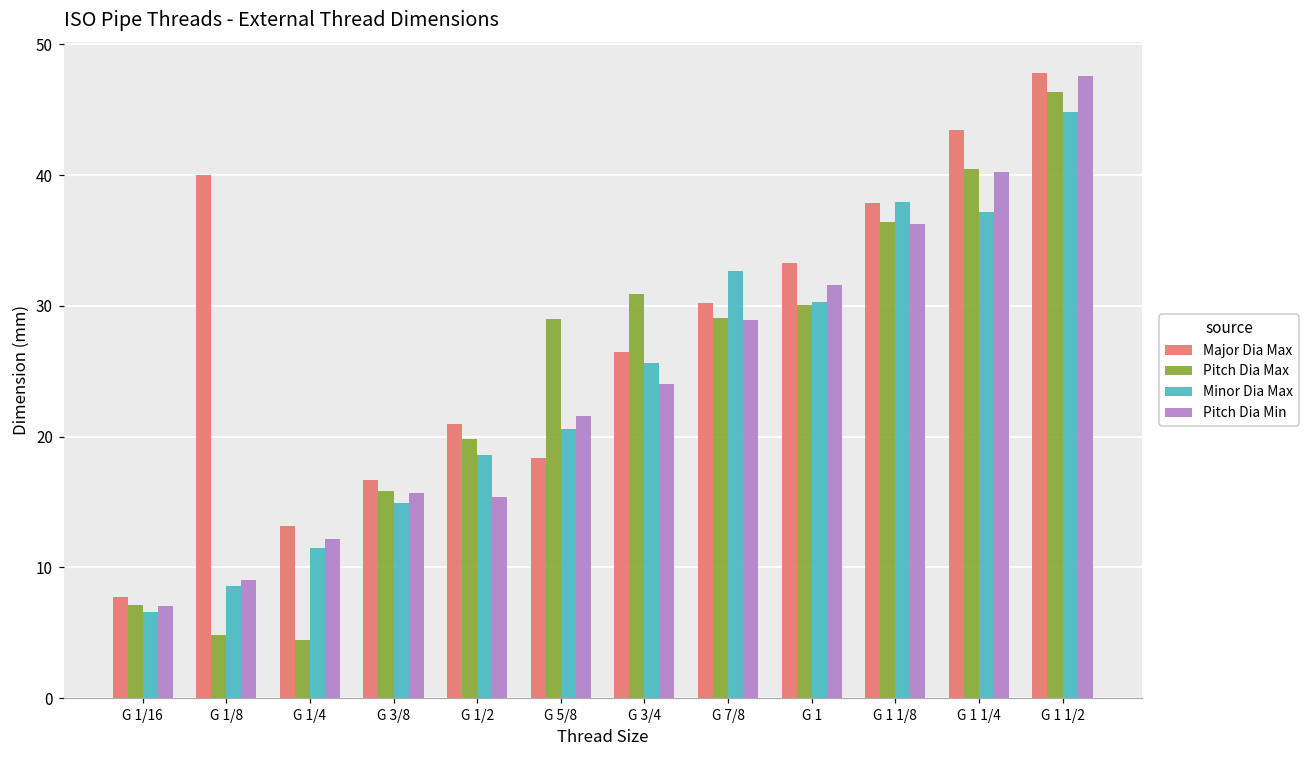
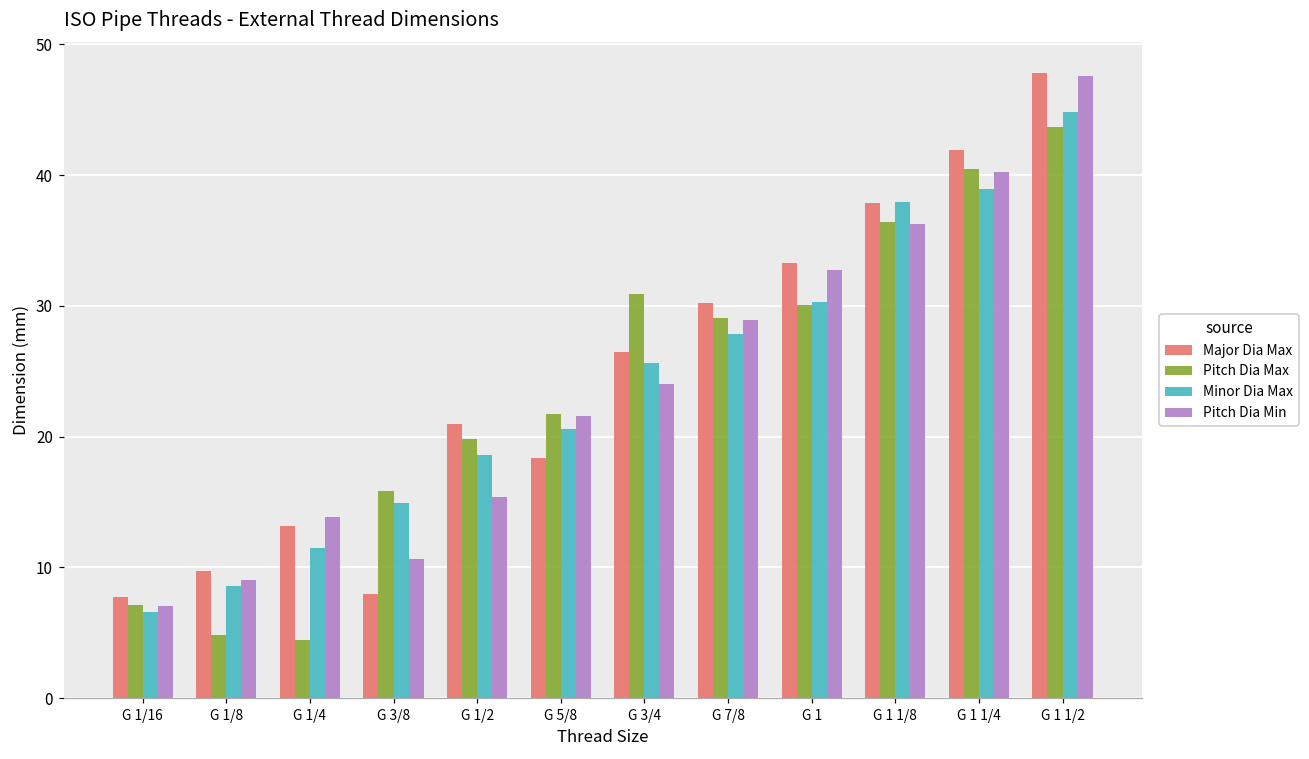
  {
    "Major Dia Max": {
      "G 1/16": 7.7,
-     "G 1/8": 40.0,
+     "G 1/8": 9.7,
      "G 1/4": 13.2,
-     "G 3/8": 16.7,
+     "G 3/8": 8.0,
      "G 1/2": 21.0,
      "G 5/8": 18.4,
      "G 3/4": 26.4,
      "G 7/8": 30.2,
      "G 1": 33.2,
      "G 1 1/8": 37.9,
-     "G 1 1/4": 43.5,
+     "G 1 1/4": 41.9,
      "G 1 1/2": 47.8
    },
    "Pitch Dia Max": {
      "G 1/16": 7.1,
      "G 1/8": 4.9,
      "G 1/4": 4.5,
      "G 3/8": 15.8,
      "G 1/2": 19.8,
-     "G 5/8": 29.0,
+     "G 5/8": 21.7,
      "G 3/4": 30.9,
      "G 7/8": 29.0,
      "G 1": 30.1,
      "G 1 1/8": 36.4,
      "G 1 1/4": 40.4,
-     "G 1 1/2": 46.3
+     "G 1 1/2": 43.6
    },
    "Minor Dia Max": {
      "G 1/16": 6.6,
      "G 1/8": 8.6,
      "G 1/4": 11.4,
      "G 3/8": 15.0,
      "G 1/2": 18.6,
      "G 5/8": 20.6,
      "G 3/4": 25.6,
-     "G 7/8": 32.7,
+     "G 7/8": 27.9,
      "G 1": 30.3,
      "G 1 1/8": 38.0,
-     "G 1 1/4": 37.2,
+     "G 1 1/4": 39.0,
      "G 1 1/2": 44.8
    },
    "Pitch Dia Min": {
      "G 1/16": 7.0,
      "G 1/8": 9.0,
-     "G 1/4": 12.2,
-     "G 3/8": 15.7,
+     "G 1/4": 13.8,
+     "G 3/8": 10.6,
      "G 1/2": 15.4,
      "G 5/8": 21.6,
      "G 3/4": 24.0,
      "G 7/8": 28.9,
-     "G 1": 31.6,
+     "G 1": 32.7,
      "G 1 1/8": 36.2,
      "G 1 1/4": 40.3,
      "G 1 1/2": 47.6
    }
  }
